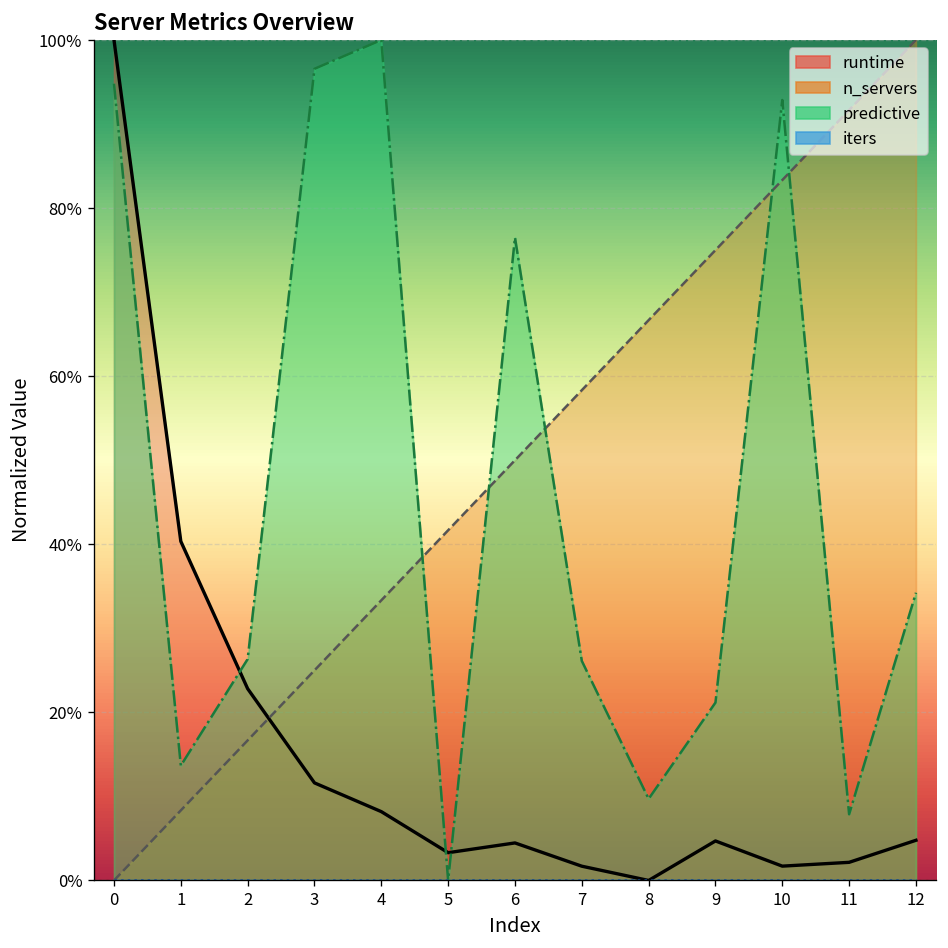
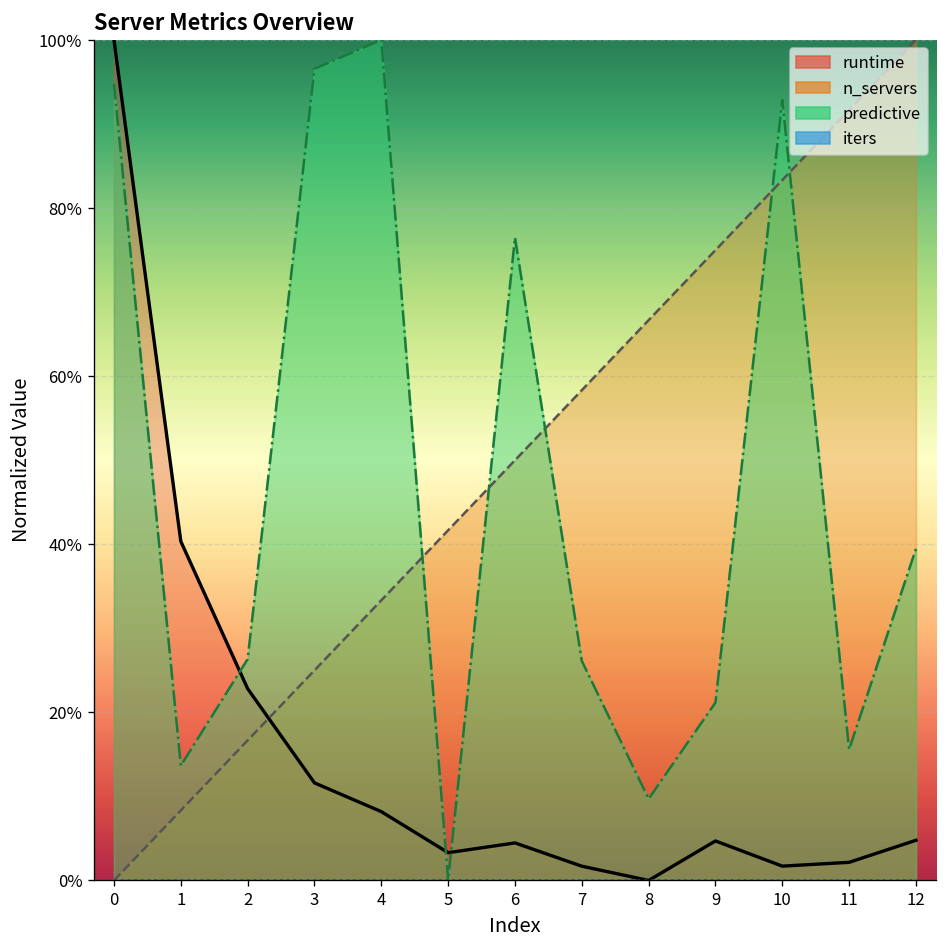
  {
    "predictive": {
      "0": "95%",
      "1": "14%",
      "2": "26%",
      "3": "97%",
      "4": "100%",
      "6": "77%",
      "7": "26%",
      "8": "10%",
      "9": "21%",
      "10": "93%",
-     "11": "8%",
-     "12": "34%"
+     "11": "16%",
+     "12": "39%"
    },
    "iters": {
      "1": "0%",
      "2": "0%",
      "3": "0%",
      "4": "0%",
      "6": "0%",
      "7": "0%",
      "9": "0%",
      "10": "0%",
      "11": "0%",
      "12": "0%"
    }
  }
